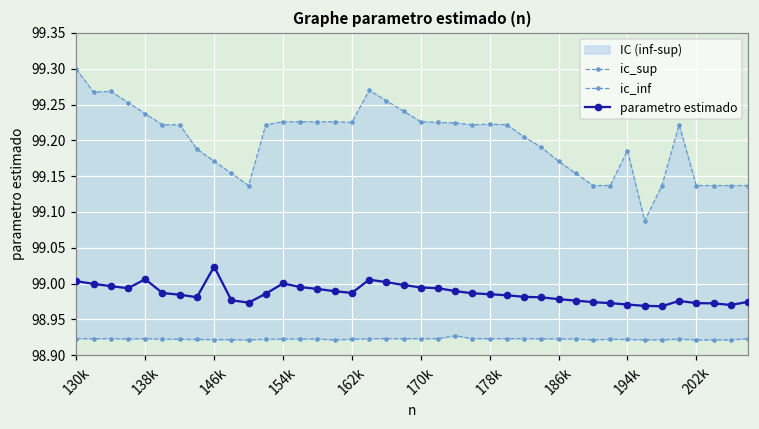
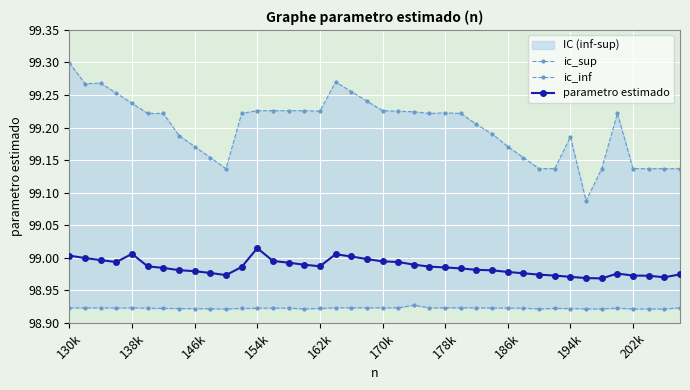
  {
    "IC (inf-sup)": {
      "130k": 99.30,
      "138k": 99.24,
      "146k": 99.17,
      "154k": 99.23,
      "162k": 99.23,
      "170k": 99.23,
      "178k": 99.22,
      "186k": 99.17,
      "194k": 99.19,
      "202k": 99.14
    },
    "ic_inf": {
      "130k": 98.92,
      "138k": 98.92,
      "146k": 98.92,
      "154k": 98.92,
      "162k": 98.92,
      "170k": 98.92,
      "178k": 98.92,
      "186k": 98.92,
      "194k": 98.92,
      "202k": 98.92
    },
    "parametro estimado": {
      "130k": 99.00,
      "138k": 99.01,
-     "146k": 99.02,
-     "154k": 99.00,
+     "146k": 98.98,
+     "154k": 99.01,
      "162k": 98.99,
      "170k": 98.99,
      "178k": 98.99,
      "186k": 98.98,
      "194k": 98.97,
      "202k": 98.97
    }
  }
